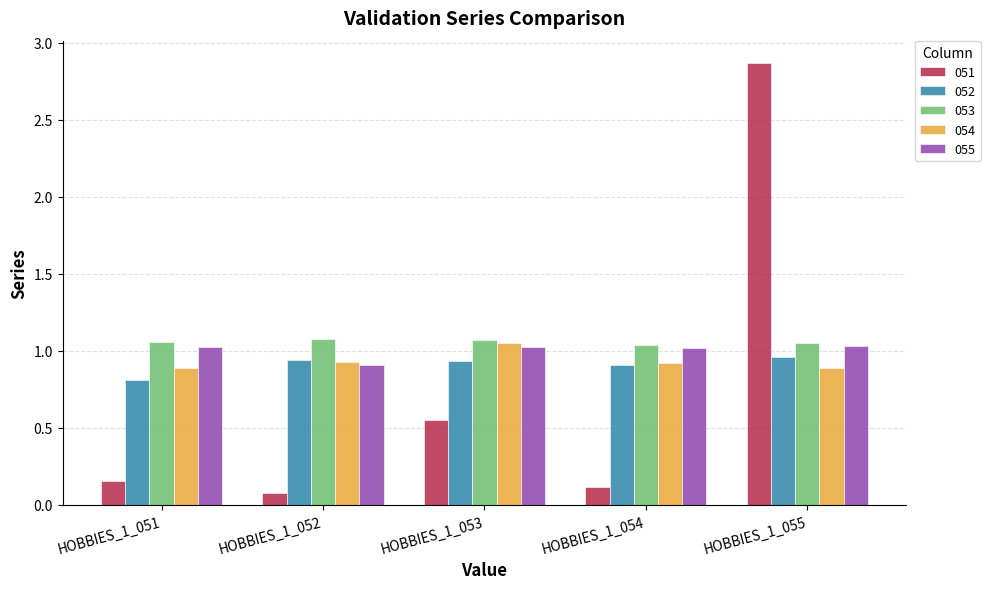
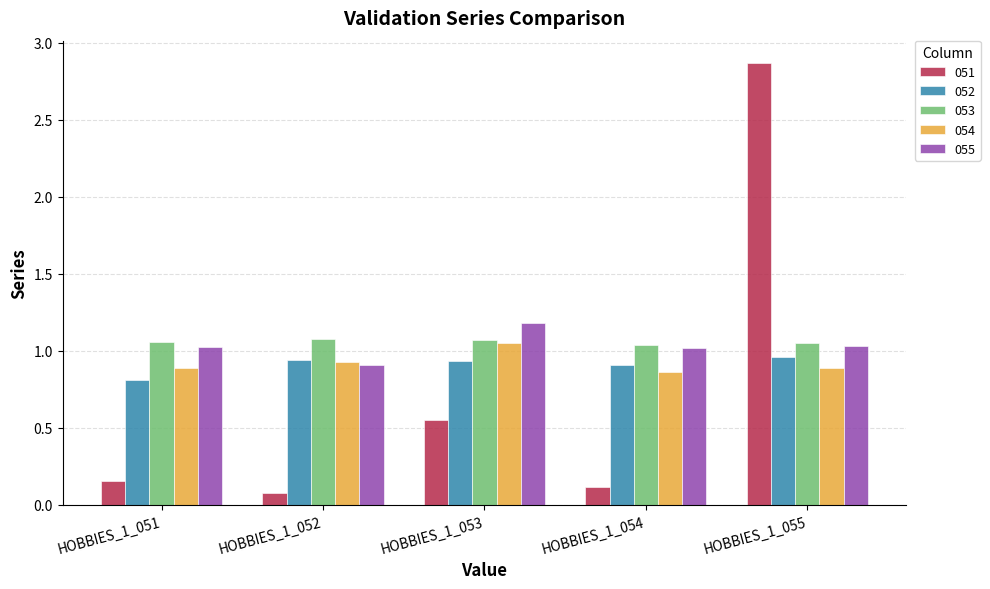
  {
    "051": {
      "HOBBIES_1_051": 0.15,
      "HOBBIES_1_052": 0.08,
      "HOBBIES_1_053": 0.55,
      "HOBBIES_1_054": 0.12,
      "HOBBIES_1_055": 2.87
    },
    "052": {
      "HOBBIES_1_051": 0.81,
      "HOBBIES_1_052": 0.94,
      "HOBBIES_1_053": 0.94,
      "HOBBIES_1_054": 0.91,
      "HOBBIES_1_055": 0.96
    },
    "053": {
      "HOBBIES_1_051": 1.06,
      "HOBBIES_1_052": 1.08,
      "HOBBIES_1_053": 1.07,
      "HOBBIES_1_054": 1.04,
      "HOBBIES_1_055": 1.05
    },
    "054": {
      "HOBBIES_1_051": 0.89,
      "HOBBIES_1_052": 0.93,
      "HOBBIES_1_053": 1.05,
-     "HOBBIES_1_054": 0.92,
+     "HOBBIES_1_054": 0.86,
      "HOBBIES_1_055": 0.89
    },
    "055": {
      "HOBBIES_1_051": 1.03,
      "HOBBIES_1_052": 0.91,
-     "HOBBIES_1_053": 1.03,
+     "HOBBIES_1_053": 1.18,
      "HOBBIES_1_054": 1.02,
      "HOBBIES_1_055": 1.03
    }
  }
